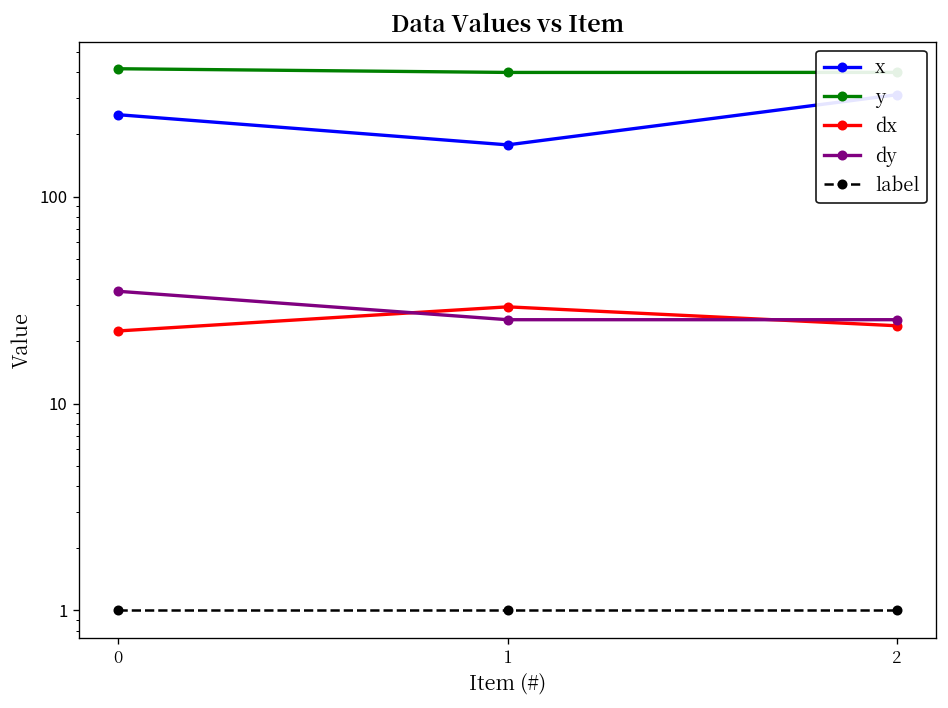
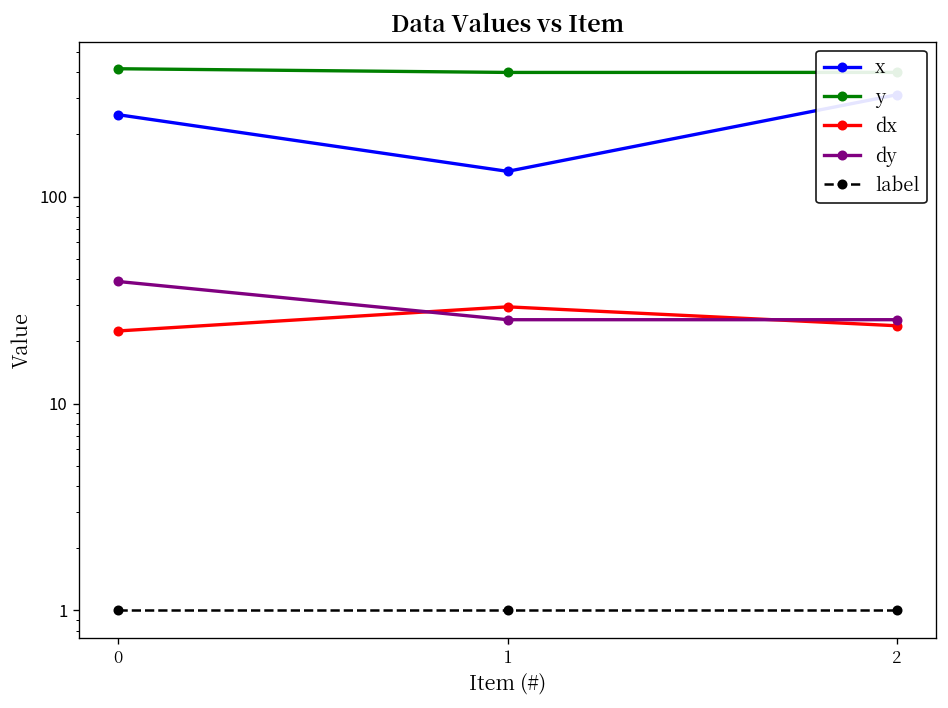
  {
    "x": {
      "0": 250,
-     "1": 180
+     "1": 130
    },
    "y": {
      "0": 410,
      "1": 400
    },
    "dx": {
      "0": 22,
      "1": 29,
      "2": 24
    },
    "dy": {
-     "0": 35,
+     "0": 39,
      "1": 25,
      "2": 25
    },
    "label": {
      "0": 1,
      "1": 1,
      "2": 1
    }
  }
